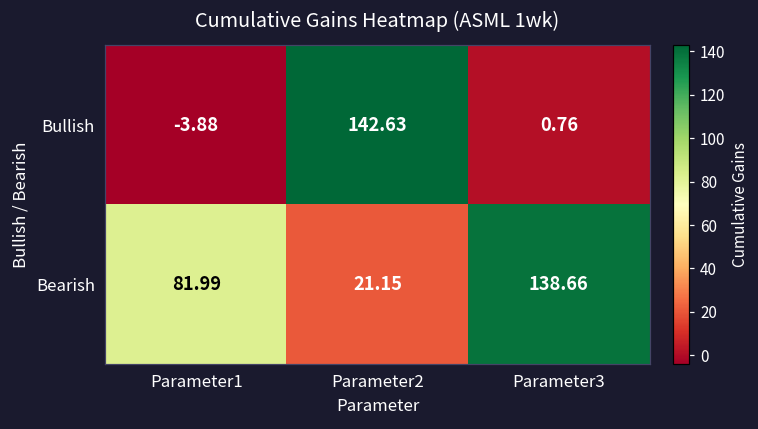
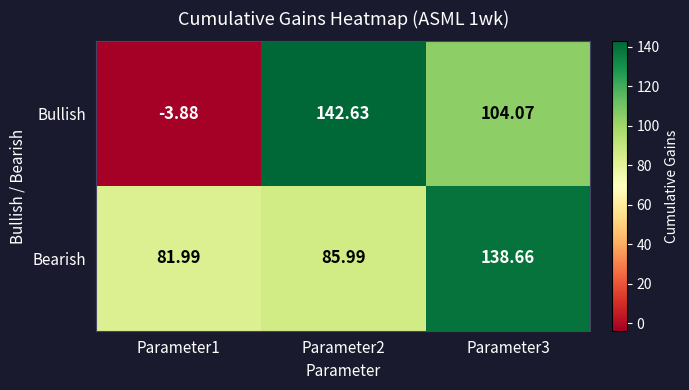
  {
    "Bullish": {
      "Parameter1": -3.88,
      "Parameter2": 142.63,
-     "Parameter3": 0.76
+     "Parameter3": 104.07
    },
    "Bearish": {
      "Parameter1": 81.99,
-     "Parameter2": 21.15,
+     "Parameter2": 85.99,
      "Parameter3": 138.66
    }
  }
